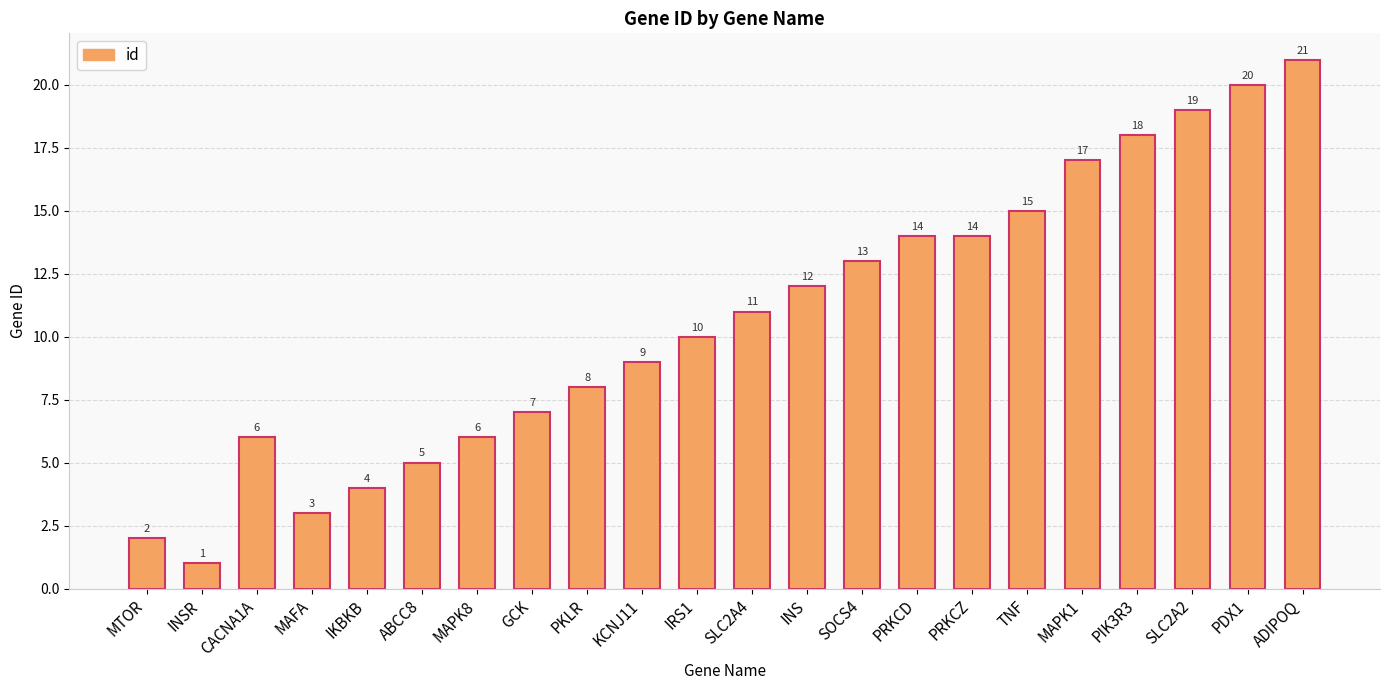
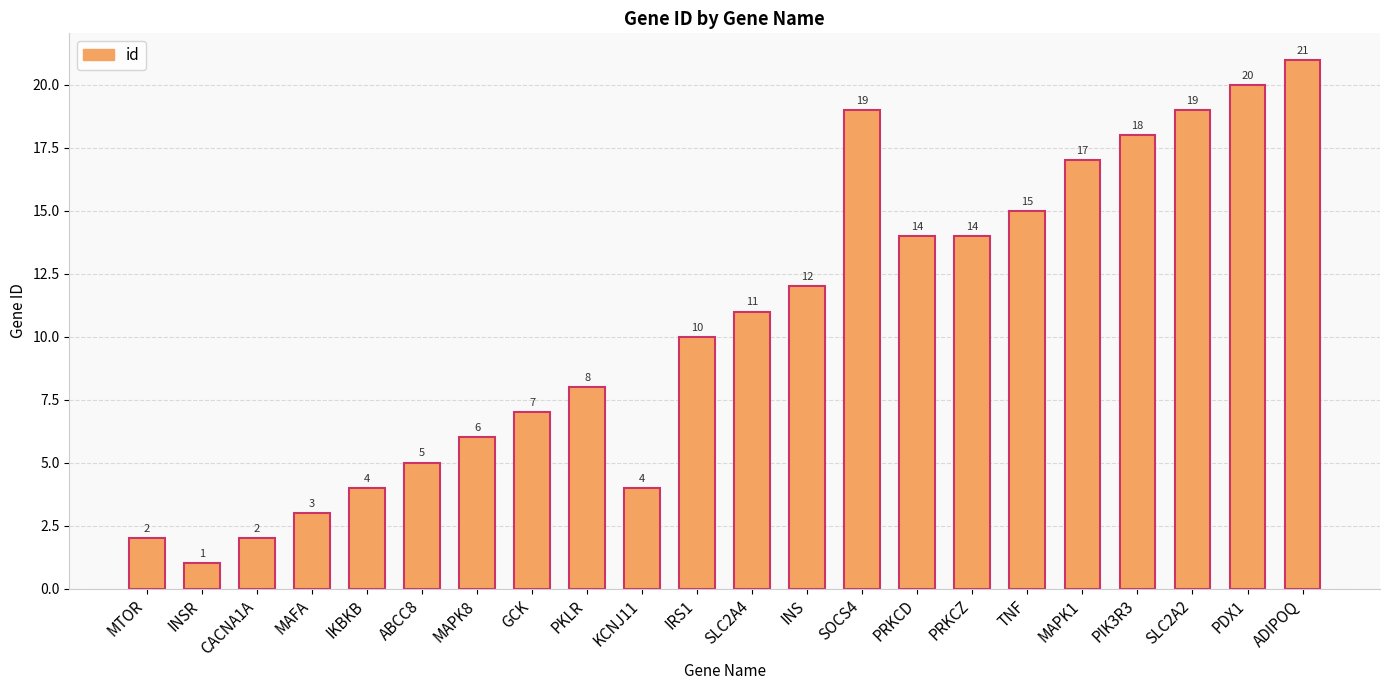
  {
    "MTOR": 2,
    "INSR": 1,
-   "CACNA1A": 6,
+   "CACNA1A": 2,
    "MAFA": 3,
    "IKBKB": 4,
    "ABCC8": 5,
    "MAPK8": 6,
    "GCK": 7,
    "PKLR": 8,
-   "KCNJ11": 9,
+   "KCNJ11": 4,
    "IRS1": 10,
    "SLC2A4": 11,
    "INS": 12,
-   "SOCS4": 13,
+   "SOCS4": 19,
    "PRKCD": 14,
    "PRKCZ": 14,
    "TNF": 15,
    "MAPK1": 17,
    "PIK3R3": 18,
    "SLC2A2": 19,
    "PDX1": 20,
    "ADIPOQ": 21
  }
